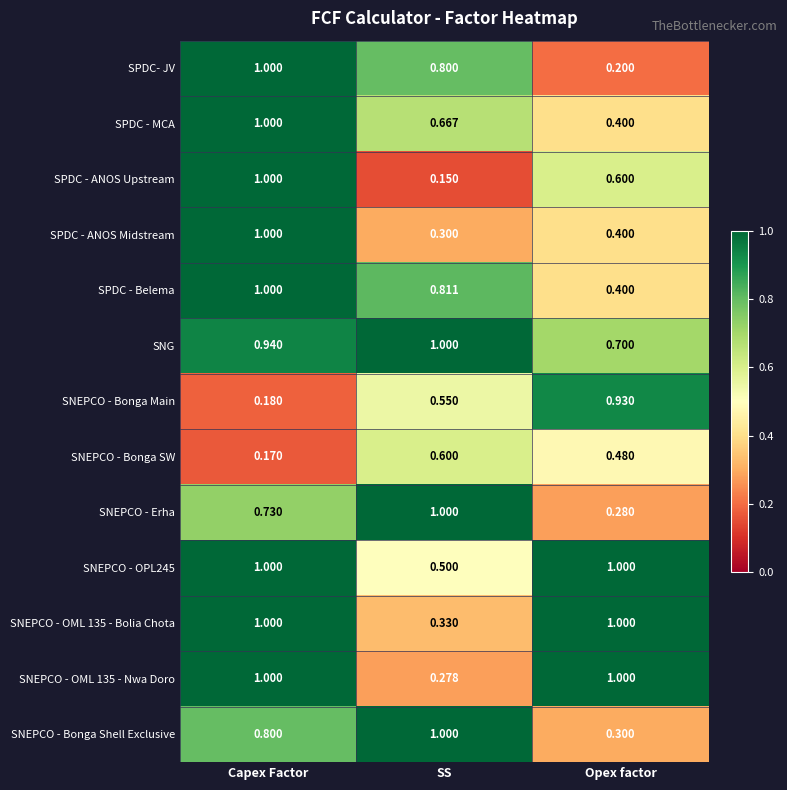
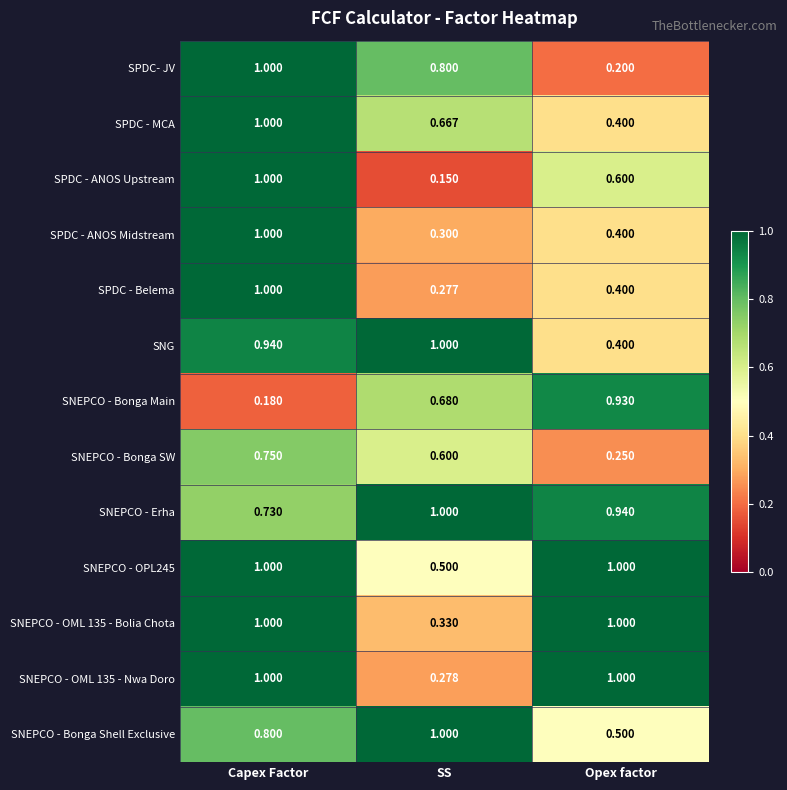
  {
    "SPDC- JV": {
      "Capex Factor": 1.000,
      "SS": 0.800,
      "Opex factor": 0.200
    },
    "SPDC - MCA": {
      "Capex Factor": 1.000,
      "SS": 0.667,
      "Opex factor": 0.400
    },
    "SPDC - ANOS Upstream": {
      "Capex Factor": 1.000,
      "SS": 0.150,
      "Opex factor": 0.600
    },
    "SPDC - ANOS Midstream": {
      "Capex Factor": 1.000,
      "SS": 0.300,
      "Opex factor": 0.400
    },
    "SPDC - Belema": {
      "Capex Factor": 1.000,
-     "SS": 0.811,
+     "SS": 0.277,
      "Opex factor": 0.400
    },
    "SNG": {
      "Capex Factor": 0.940,
      "SS": 1.000,
-     "Opex factor": 0.700
+     "Opex factor": 0.400
    },
    "SNEPCO - Bonga Main": {
      "Capex Factor": 0.180,
-     "SS": 0.550,
+     "SS": 0.680,
      "Opex factor": 0.930
    },
    "SNEPCO - Bonga SW": {
-     "Capex Factor": 0.170,
+     "Capex Factor": 0.750,
      "SS": 0.600,
-     "Opex factor": 0.480
+     "Opex factor": 0.250
    },
    "SNEPCO - Erha": {
      "Capex Factor": 0.730,
      "SS": 1.000,
-     "Opex factor": 0.280
+     "Opex factor": 0.940
    },
    "SNEPCO - OPL245": {
      "Capex Factor": 1.000,
      "SS": 0.500,
      "Opex factor": 1.000
    },
    "SNEPCO - OML 135 - Bolia Chota": {
      "Capex Factor": 1.000,
      "SS": 0.330,
      "Opex factor": 1.000
    },
    "SNEPCO - OML 135 - Nwa Doro": {
      "Capex Factor": 1.000,
      "SS": 0.278,
      "Opex factor": 1.000
    },
    "SNEPCO - Bonga Shell Exclusive": {
      "Capex Factor": 0.800,
      "SS": 1.000,
-     "Opex factor": 0.300
+     "Opex factor": 0.500
    }
  }
